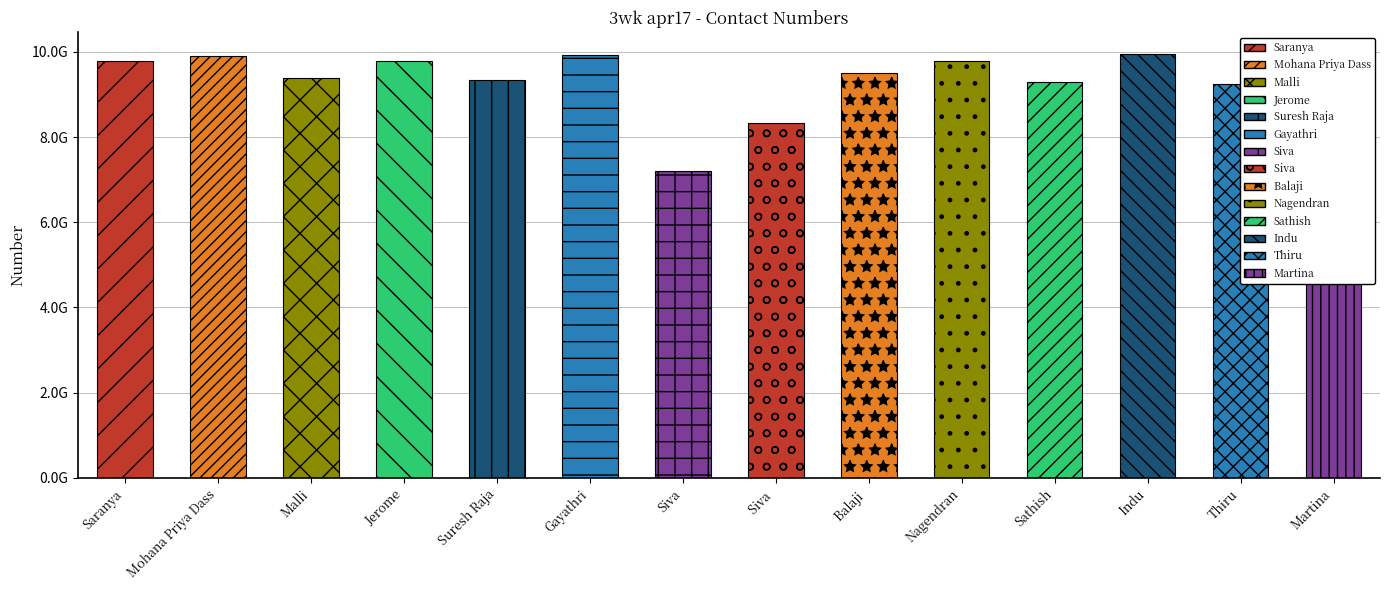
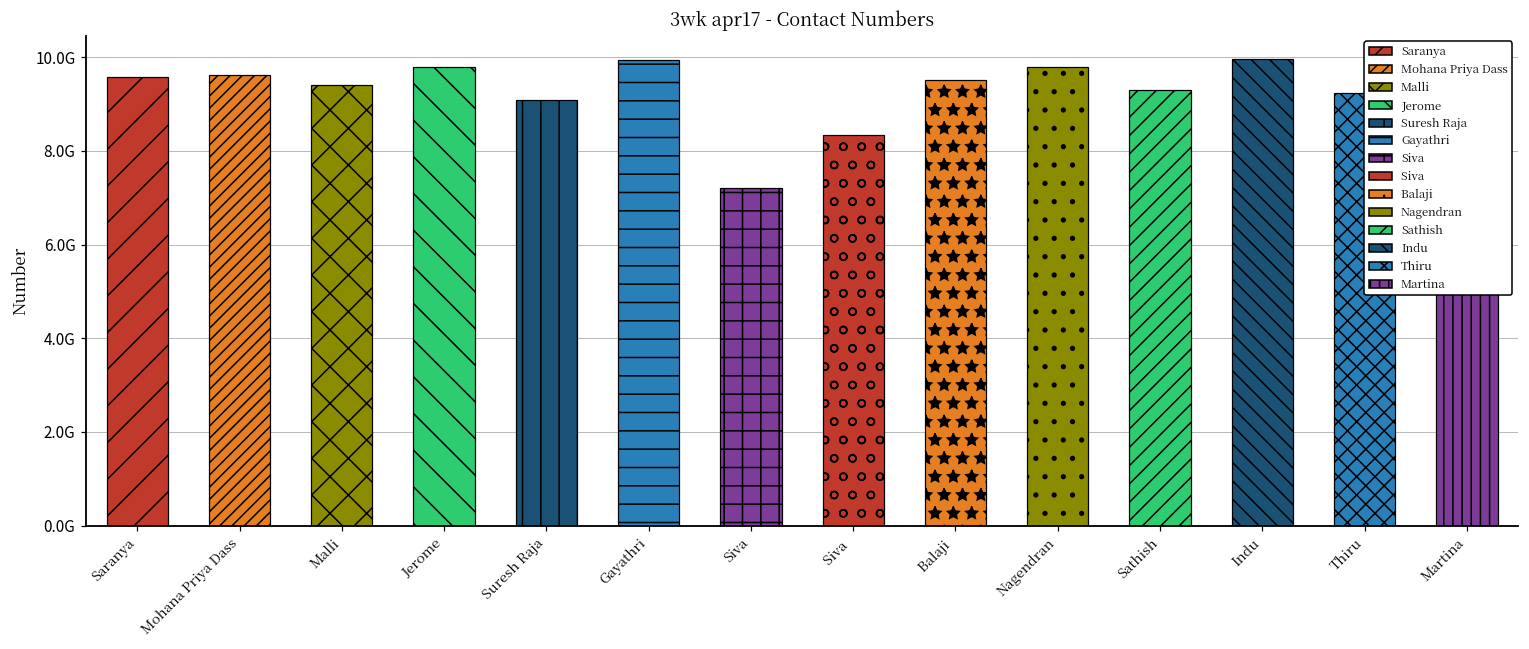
  {
-   "Saranya": 9800000000,
-   "Mohana Priya Dass": 9900000000,
+   "Saranya": 9600000000,
+   "Mohana Priya Dass": 9600000000,
    "Malli": 9400000000,
    "Jerome": 9800000000,
-   "Suresh Raja": 9300000000,
+   "Suresh Raja": 9100000000,
    "Gayathri": 9900000000,
    "Balaji": 9500000000,
    "Nagendran": 9800000000,
    "Sathish": 9300000000,
    "Indu": 10000000000
  }
